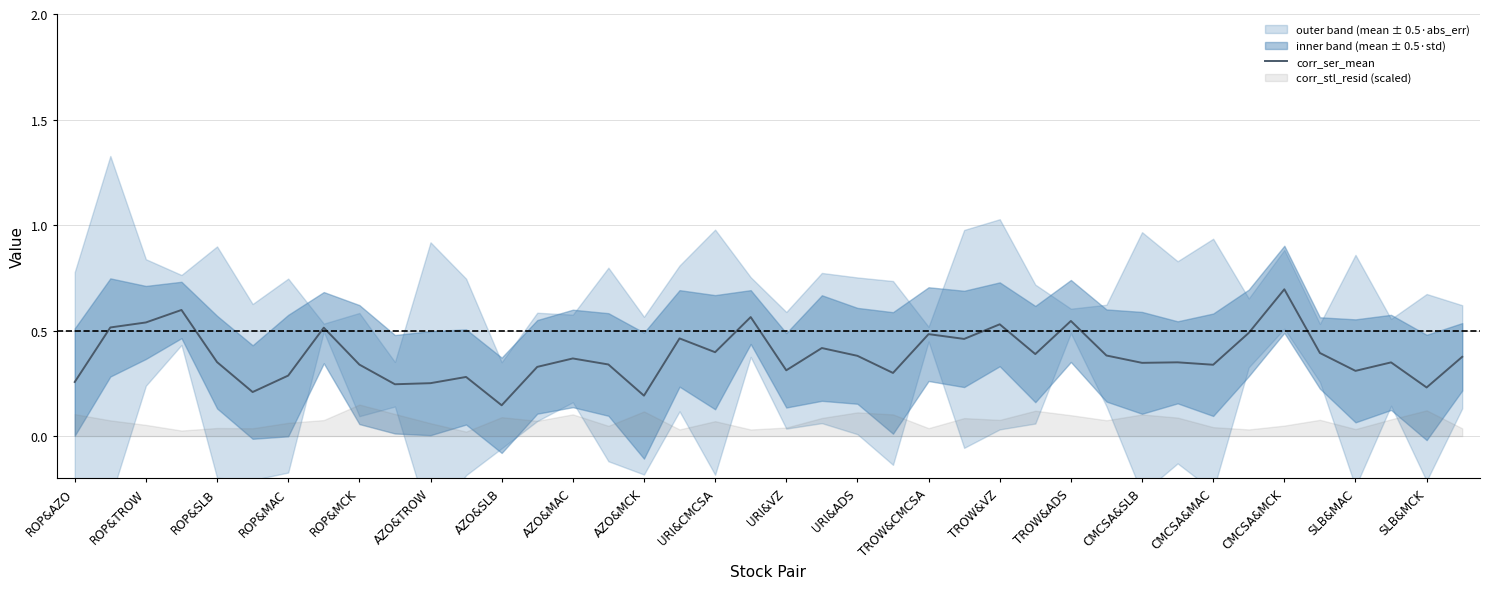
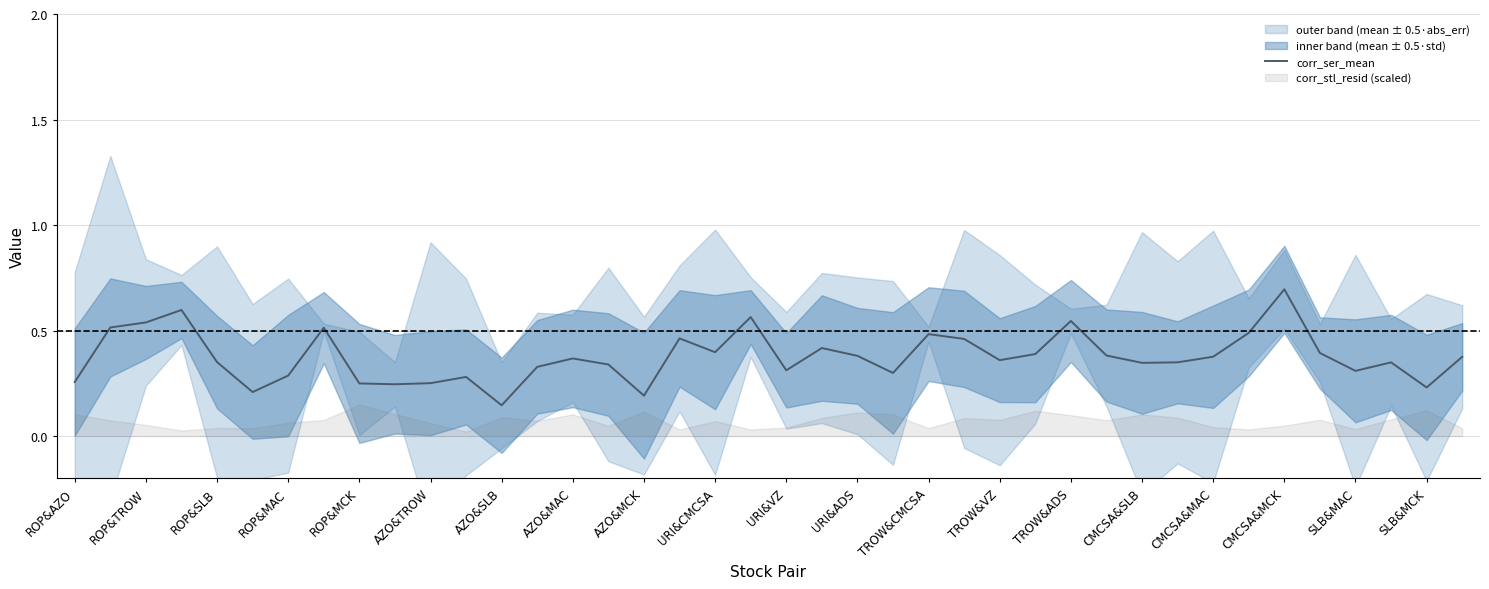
  {
    "corr_ser_mean": {
      "ROP&AZO": 0.26,
      "ROP&TROW": 0.54,
      "ROP&SLB": 0.35,
      "ROP&MAC": 0.29,
-     "ROP&MCK": 0.34,
+     "ROP&MCK": 0.25,
      "AZO&TROW": 0.25,
      "AZO&SLB": 0.15,
      "AZO&MAC": 0.37,
      "AZO&MCK": 0.19,
      "URI&CMCSA": 0.40,
      "URI&VZ": 0.31,
      "URI&ADS": 0.38,
      "TROW&CMCSA": 0.48,
-     "TROW&VZ": 0.53,
+     "TROW&VZ": 0.36,
      "TROW&ADS": 0.55,
      "CMCSA&SLB": 0.35,
-     "CMCSA&MAC": 0.34,
+     "CMCSA&MAC": 0.38,
      "CMCSA&MCK": 0.70,
      "SLB&MAC": 0.31,
      "SLB&MCK": 0.23
    }
  }
